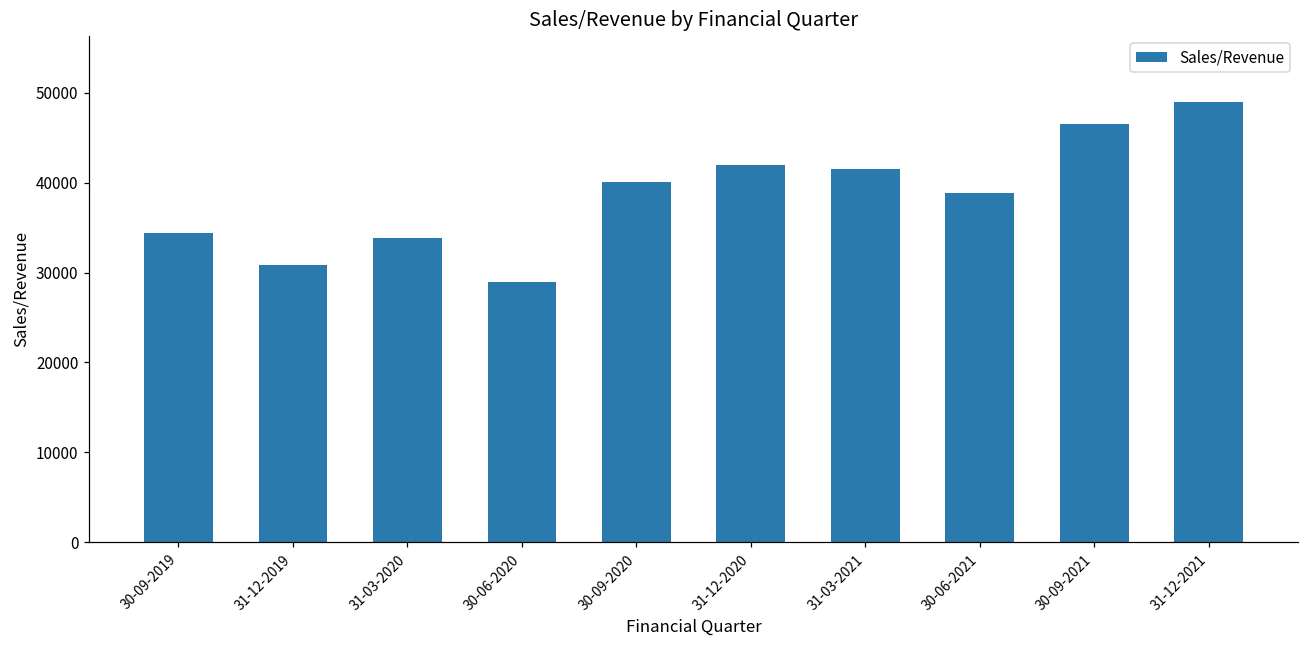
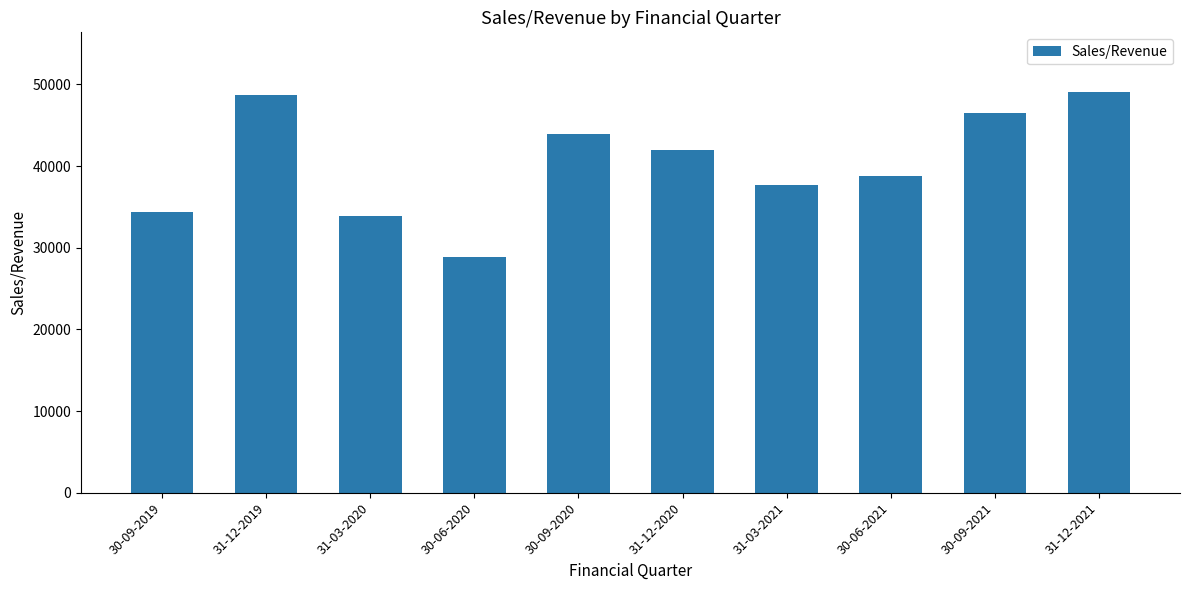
  {
    "30-09-2019": 34000,
-   "31-12-2019": 31000,
+   "31-12-2019": 49000,
    "31-03-2020": 34000,
    "30-06-2020": 29000,
-   "30-09-2020": 40000,
+   "30-09-2020": 44000,
    "31-12-2020": 42000,
-   "31-03-2021": 41000,
+   "31-03-2021": 38000,
    "30-06-2021": 39000,
    "30-09-2021": 47000,
    "31-12-2021": 49000
  }
